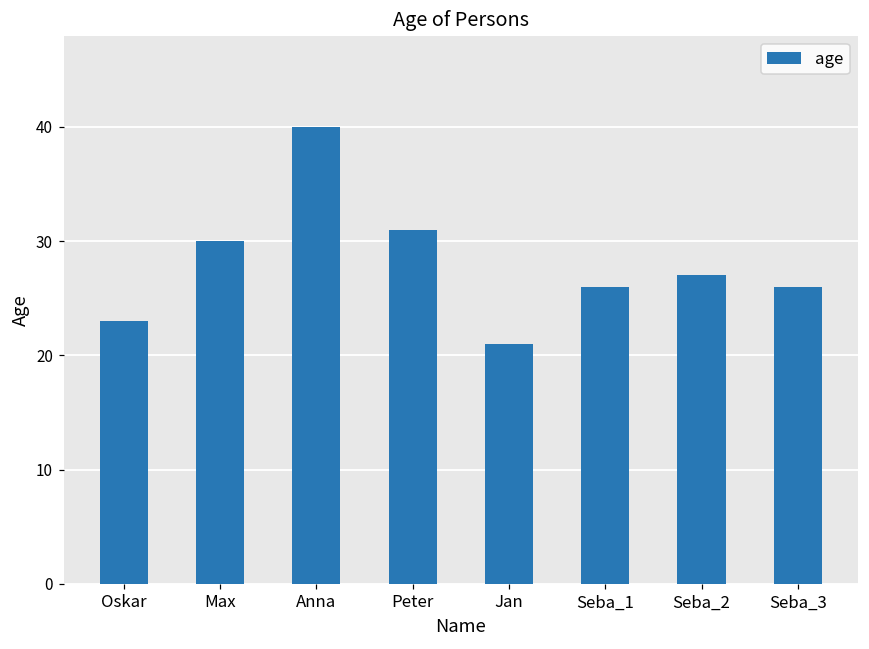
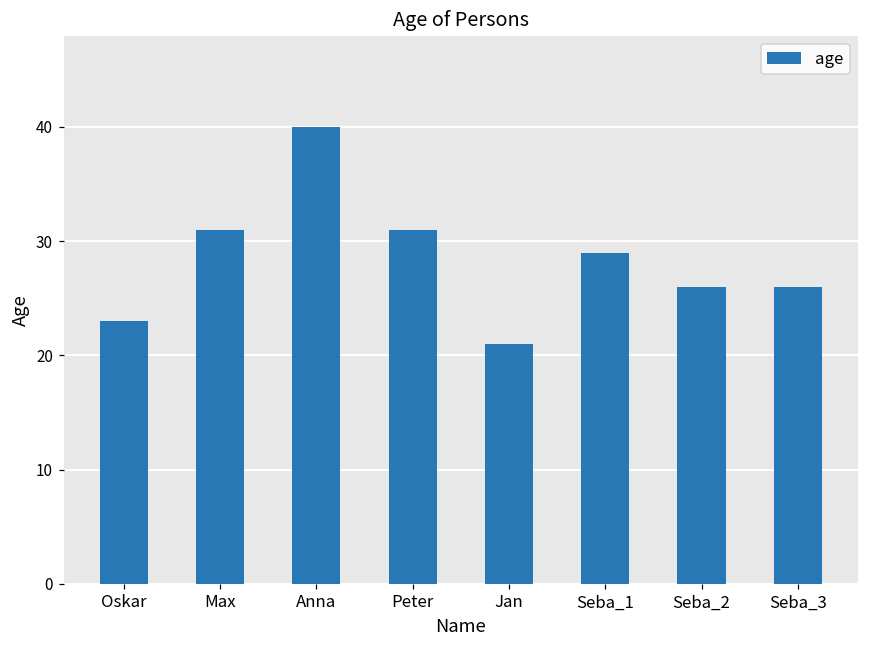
  {
    "Oskar": 23,
-   "Max": 30,
+   "Max": 31,
    "Anna": 40,
    "Peter": 31,
    "Jan": 21,
-   "Seba_1": 26,
-   "Seba_2": 27,
+   "Seba_1": 29,
+   "Seba_2": 26,
    "Seba_3": 26
  }
